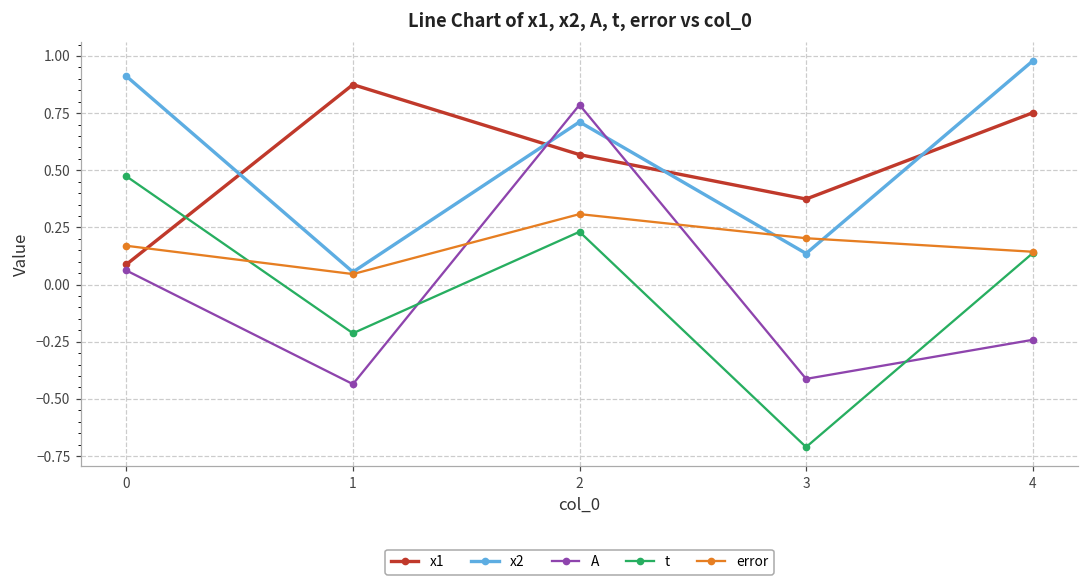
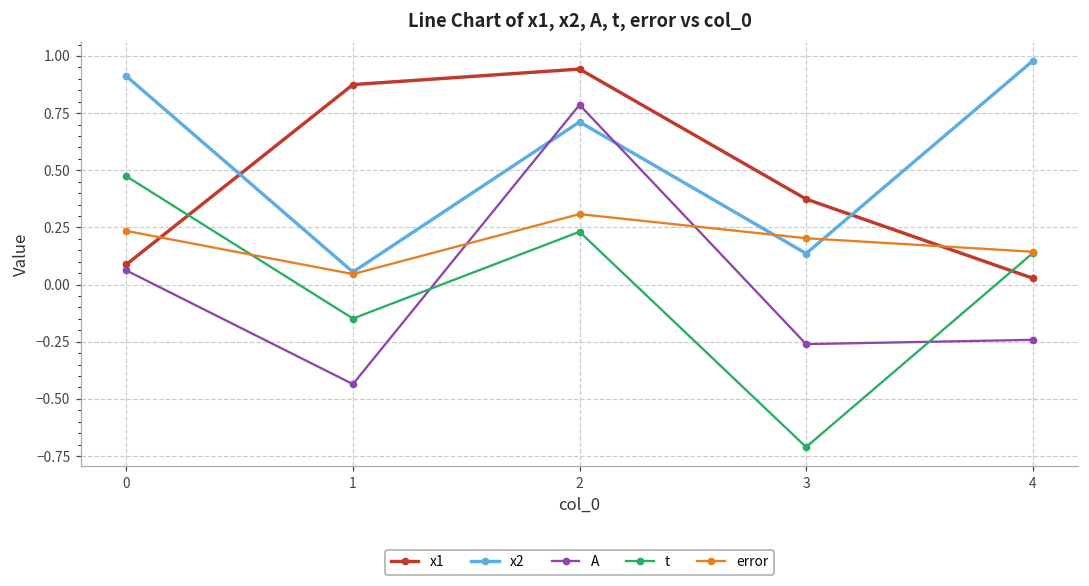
  {
    "x1": {
      "0": 0.09,
      "1": 0.87,
-     "2": 0.57,
+     "2": 0.94,
      "3": 0.37,
-     "4": 0.75
+     "4": 0.03
    },
    "x2": {
      "0": 0.91,
      "2": 0.71,
      "3": 0.14,
      "4": 0.98
    },
    "A": {
      "0": 0.06,
      "1": -0.44,
      "2": 0.79,
-     "3": -0.41,
+     "3": -0.26,
      "4": -0.24
    },
    "t": {
      "0": 0.47,
-     "1": -0.21,
+     "1": -0.15,
      "2": 0.23,
      "3": -0.71
    },
    "error": {
-     "0": 0.17,
+     "0": 0.23,
      "2": 0.31,
      "3": 0.20
    }
  }
